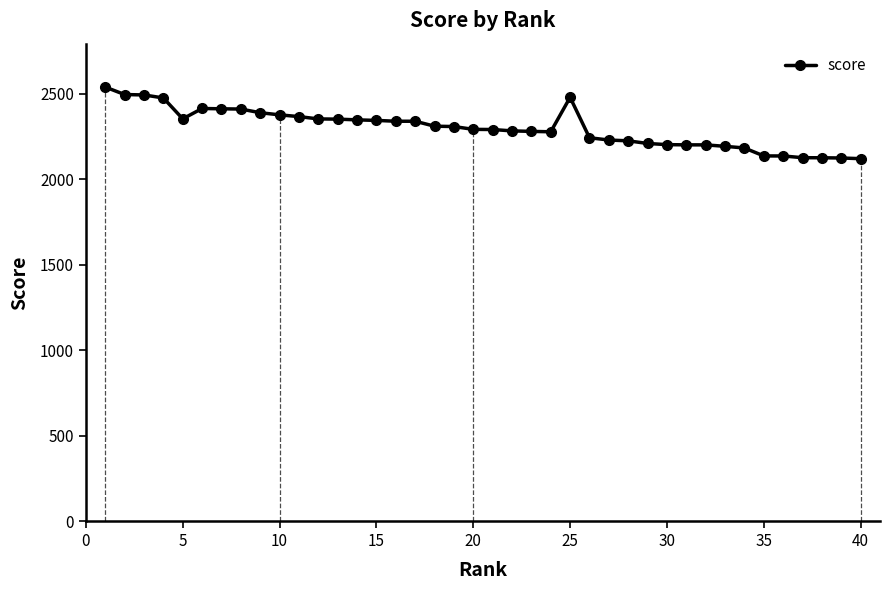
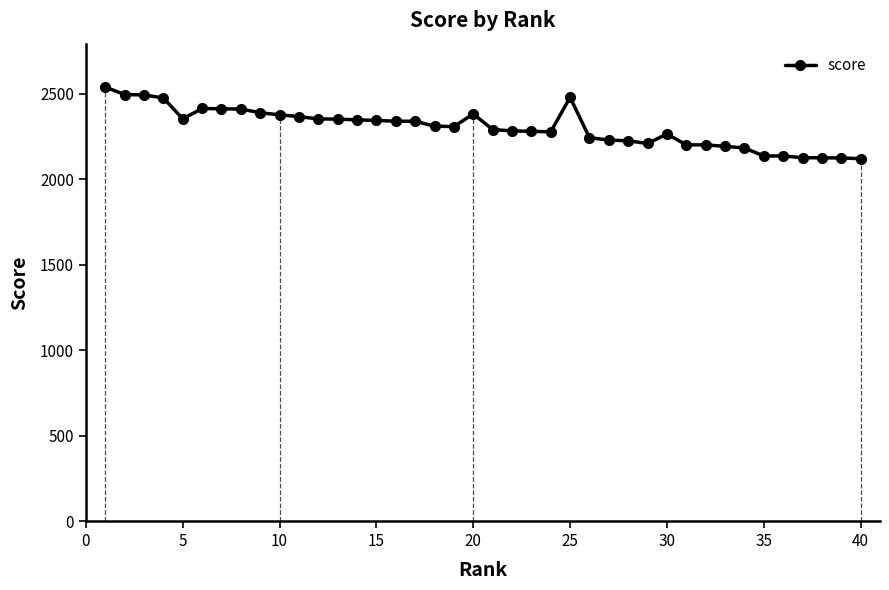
  {
    "5": 2350,
    "10": 2380,
    "15": 2340,
-   "20": 2290,
+   "20": 2380,
    "25": 2480,
-   "30": 2200,
+   "30": 2260,
    "35": 2140,
    "40": 2120
  }
